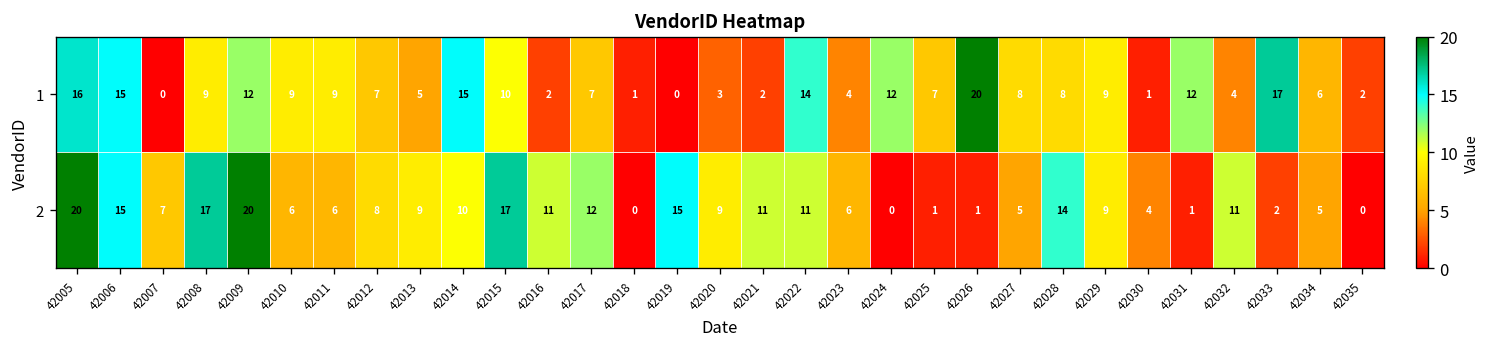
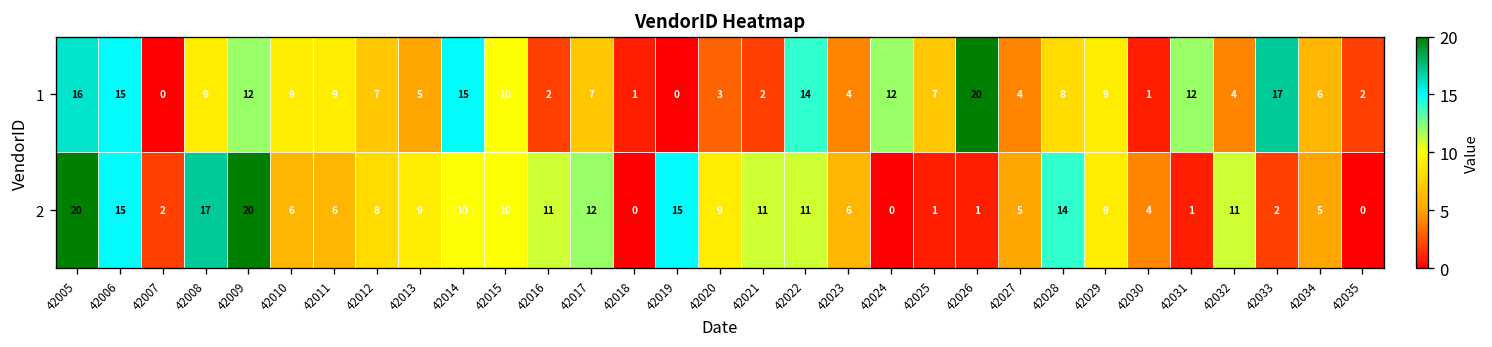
  {
    "1": {
      "42005": 16,
      "42006": 15,
      "42007": 0,
      "42008": 9,
      "42009": 12,
      "42010": 9,
      "42011": 9,
      "42012": 7,
      "42013": 5,
      "42014": 15,
      "42015": 10,
      "42016": 2,
      "42017": 7,
      "42018": 1,
      "42019": 0,
      "42020": 3,
      "42021": 2,
      "42022": 14,
      "42023": 4,
      "42024": 12,
      "42025": 7,
      "42026": 20,
-     "42027": 8,
+     "42027": 4,
      "42028": 8,
      "42029": 9,
      "42030": 1,
      "42031": 12,
      "42032": 4,
      "42033": 17,
      "42034": 6,
      "42035": 2
    },
    "2": {
      "42005": 20,
      "42006": 15,
-     "42007": 7,
+     "42007": 2,
      "42008": 17,
      "42009": 20,
      "42010": 6,
      "42011": 6,
      "42012": 8,
      "42013": 9,
      "42014": 10,
-     "42015": 17,
+     "42015": 10,
      "42016": 11,
      "42017": 12,
      "42018": 0,
      "42019": 15,
      "42020": 9,
      "42021": 11,
      "42022": 11,
      "42023": 6,
      "42024": 0,
      "42025": 1,
      "42026": 1,
      "42027": 5,
      "42028": 14,
      "42029": 9,
      "42030": 4,
      "42031": 1,
      "42032": 11,
      "42033": 2,
      "42034": 5,
      "42035": 0
    }
  }
